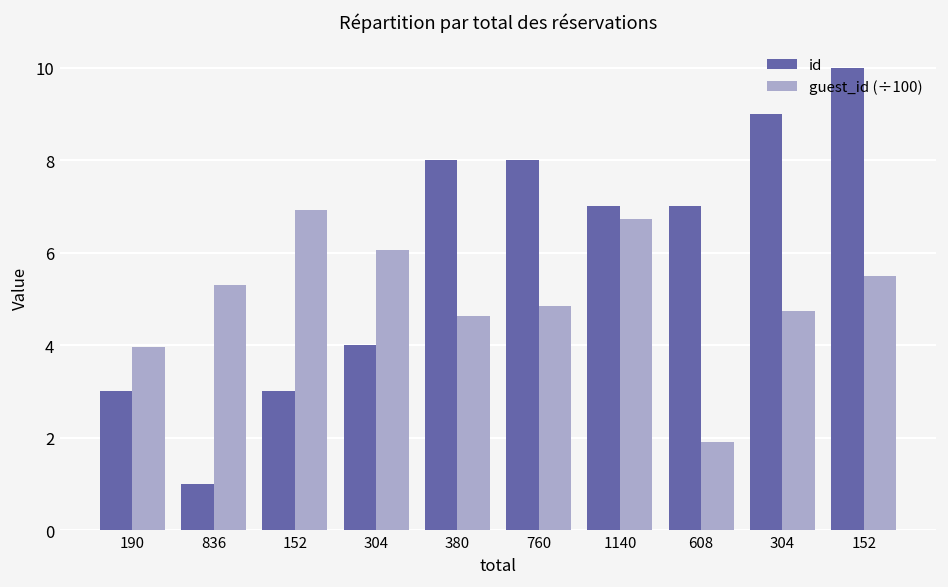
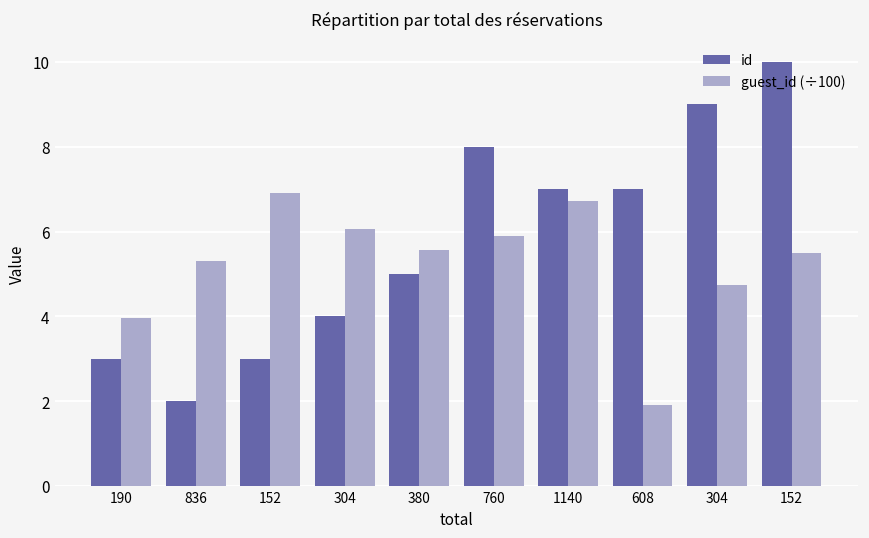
  {
    "id": {
      "190": 3,
-     "836": 1,
-     "380": 8,
+     "836": 2,
+     "380": 5,
      "760": 8,
      "1140": 7,
      "608": 7
    },
    "guest_id (÷100)": {
      "190": 4.0,
      "836": 5.3,
-     "380": 4.6,
-     "760": 4.9,
+     "380": 5.6,
+     "760": 5.9,
      "1140": 6.7,
      "608": 1.9
    }
  }
